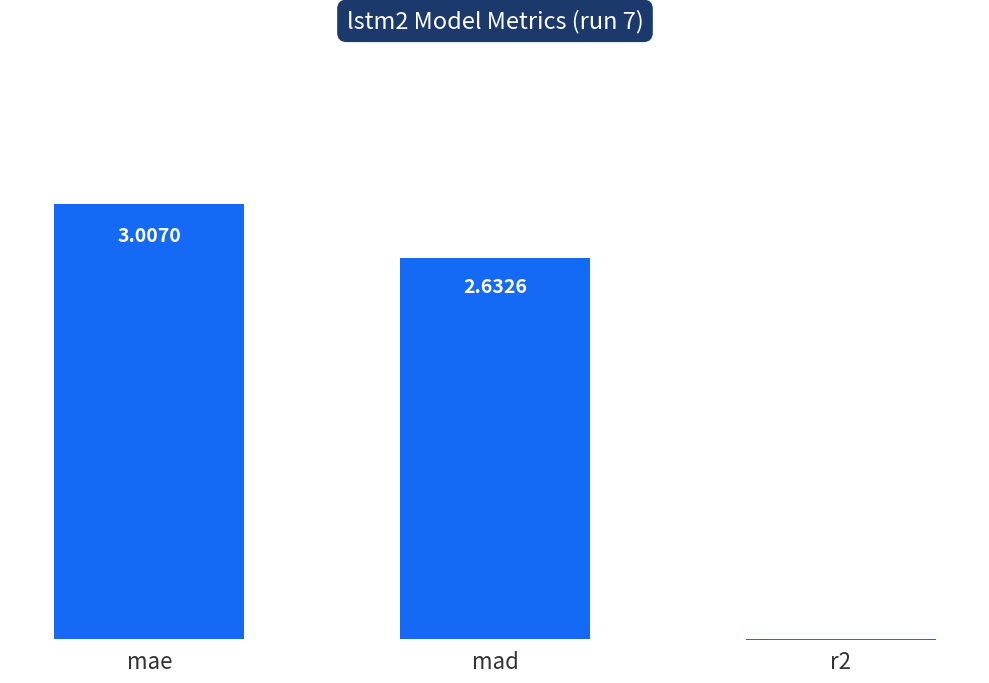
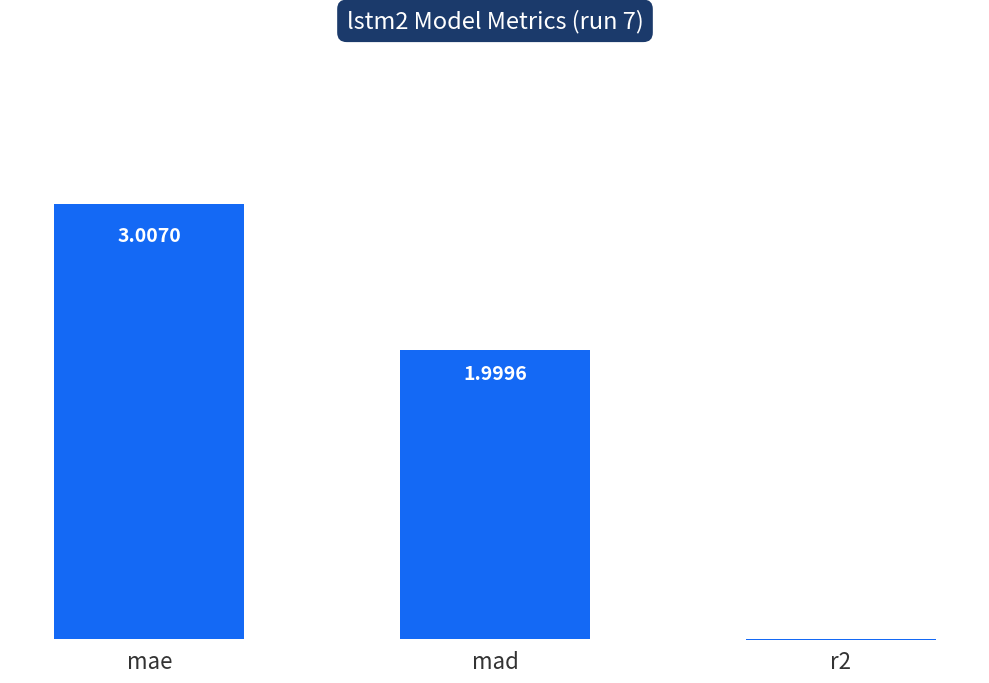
  {
    "mae": 3.0070,
-   "mad": 2.6326
+   "mad": 1.9996
  }
